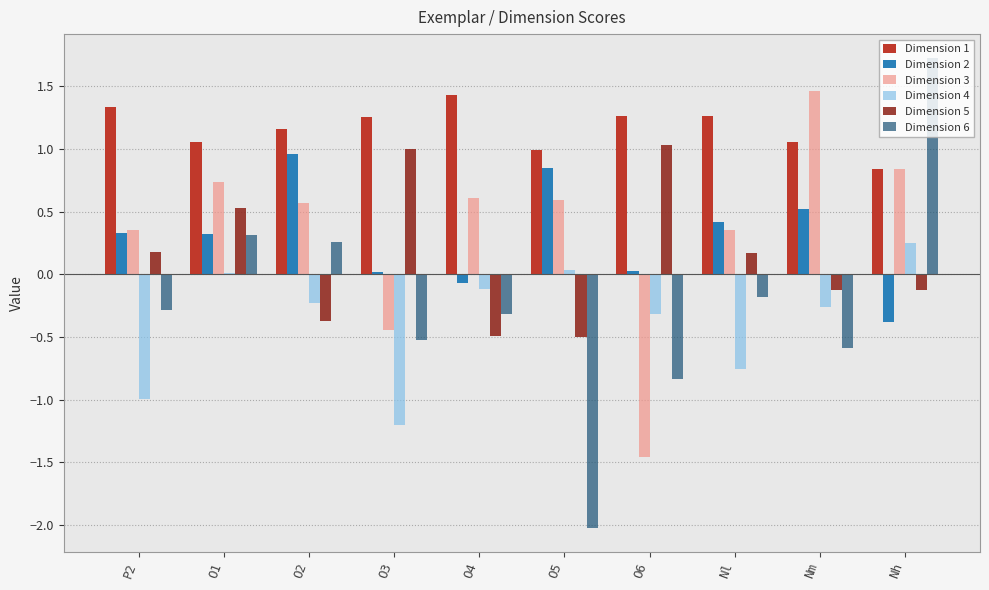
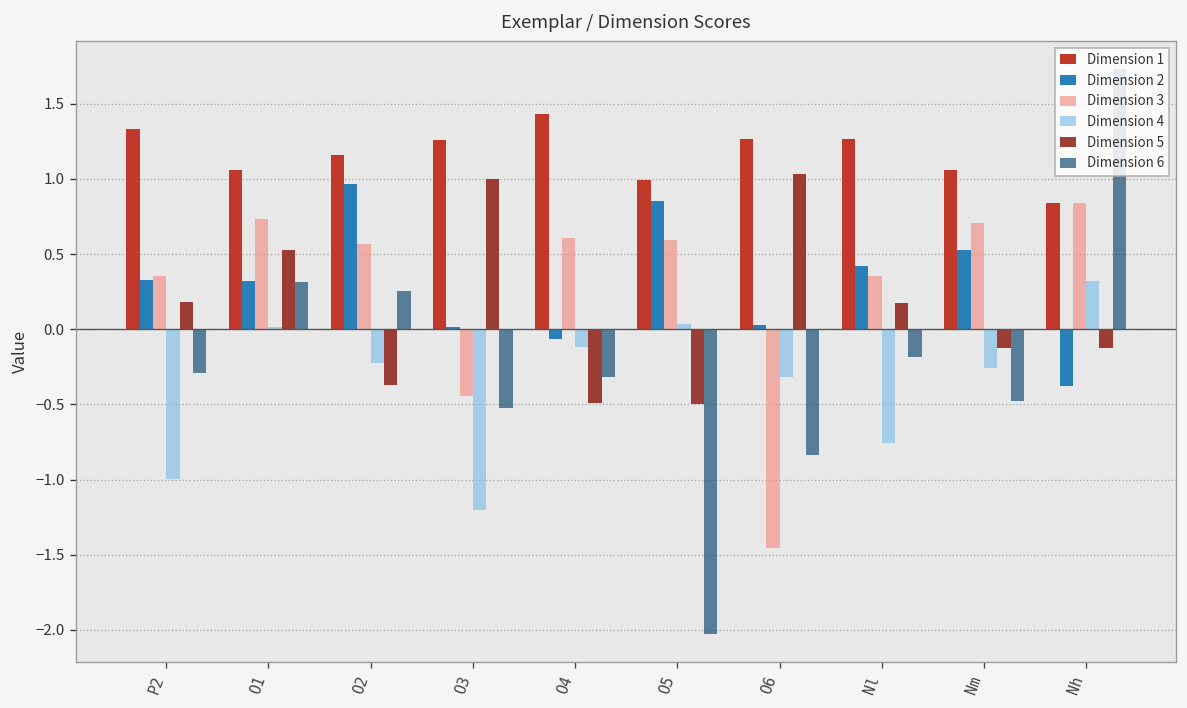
  {
    "Dimension 2": {
      "P2": 0.33,
      "O1": 0.32,
      "O2": 0.96,
      "O4": -0.07,
      "O5": 0.85,
      "O6": 0.03,
      "Nl": 0.42,
      "Nm": 0.52,
      "Nh": -0.38
    },
    "Dimension 3": {
      "P2": 0.36,
      "O1": 0.74,
      "O2": 0.57,
      "O3": -0.44,
      "O4": 0.61,
      "O5": 0.59,
      "O6": -1.46,
      "Nl": 0.35,
-     "Nm": 1.47,
+     "Nm": 0.71,
      "Nh": 0.84
    },
    "Dimension 4": {
      "P2": -0.99,
      "O2": -0.23,
      "O3": -1.20,
      "O4": -0.12,
      "O5": 0.04,
      "O6": -0.32,
      "Nl": -0.76,
      "Nm": -0.26,
-     "Nh": 0.25
+     "Nh": 0.32
    },
    "Dimension 6": {
      "P2": -0.29,
      "O1": 0.32,
      "O2": 0.26,
      "O3": -0.52,
      "O4": -0.32,
      "O5": -2.03,
      "O6": -0.84,
      "Nl": -0.18,
-     "Nm": -0.59
+     "Nm": -0.48
    }
  }
